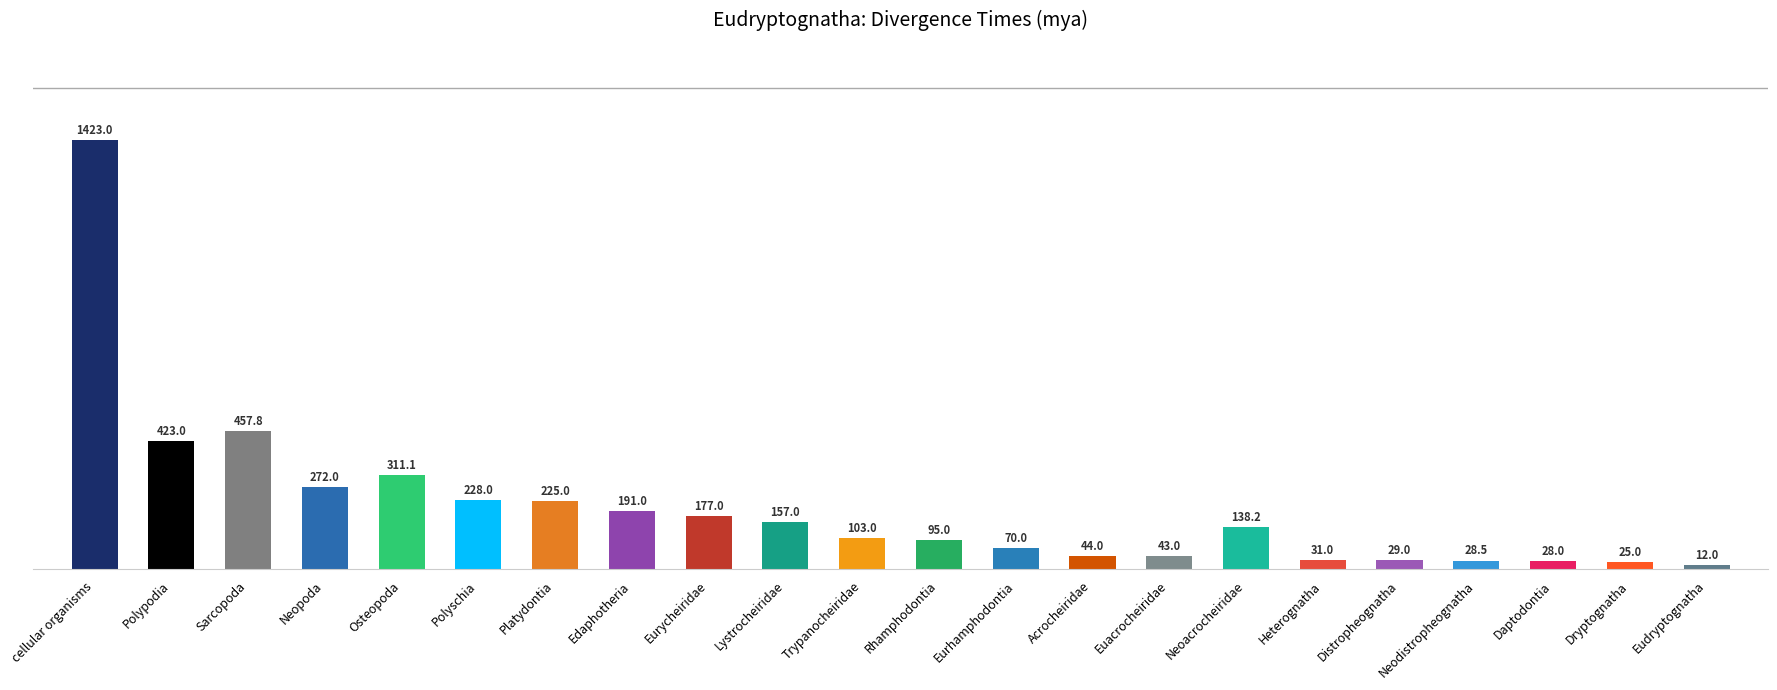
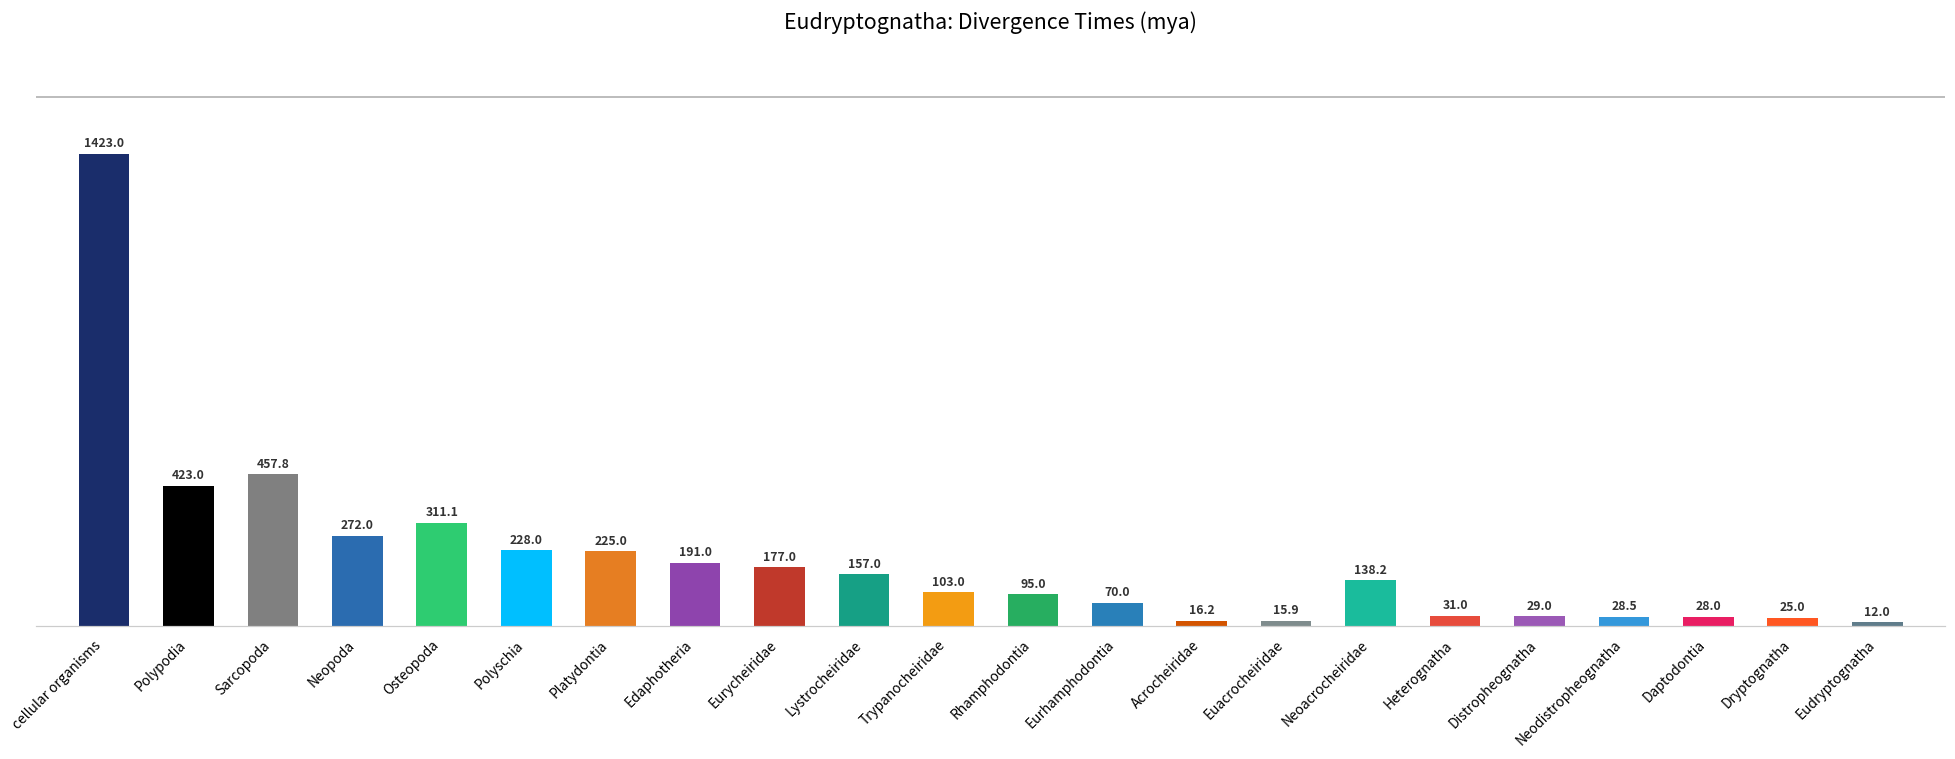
  {
    "cellular organisms": 1423.0,
    "Polypodia": 423.0,
    "Sarcopoda": 457.8,
    "Neopoda": 272.0,
    "Osteopoda": 311.1,
    "Polyschia": 228.0,
    "Platydontia": 225.0,
    "Edaphotheria": 191.0,
    "Eurycheiridae": 177.0,
    "Lystrocheiridae": 157.0,
    "Trypanocheiridae": 103.0,
    "Rhamphodontia": 95.0,
    "Eurhamphodontia": 70.0,
-   "Acrocheiridae": 44.0,
-   "Euacrocheiridae": 43.0,
+   "Acrocheiridae": 16.2,
+   "Euacrocheiridae": 15.9,
    "Neoacrocheiridae": 138.2,
    "Heterognatha": 31.0,
    "Distropheognatha": 29.0,
    "Neodistropheognatha": 28.5,
    "Daptodontia": 28.0,
    "Dryptognatha": 25.0,
    "Eudryptognatha": 12.0
  }
